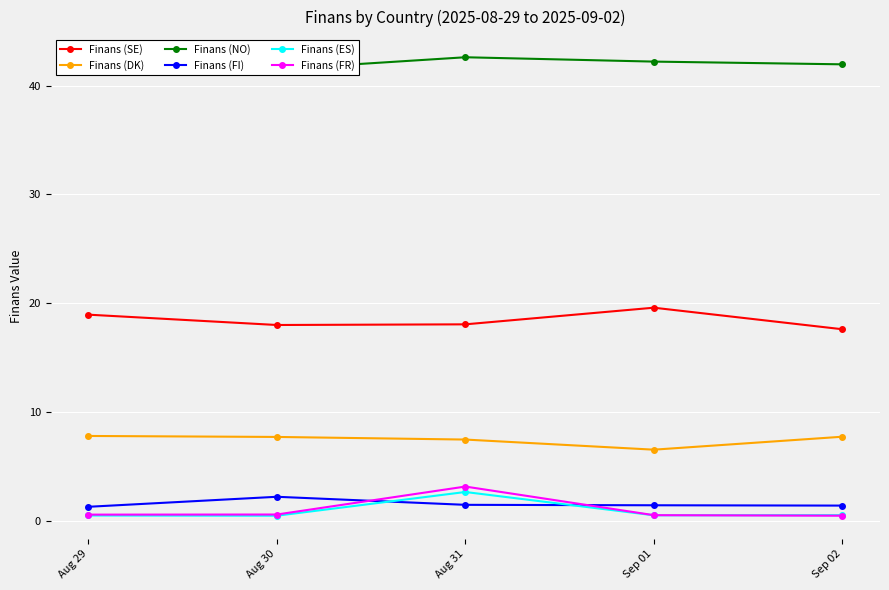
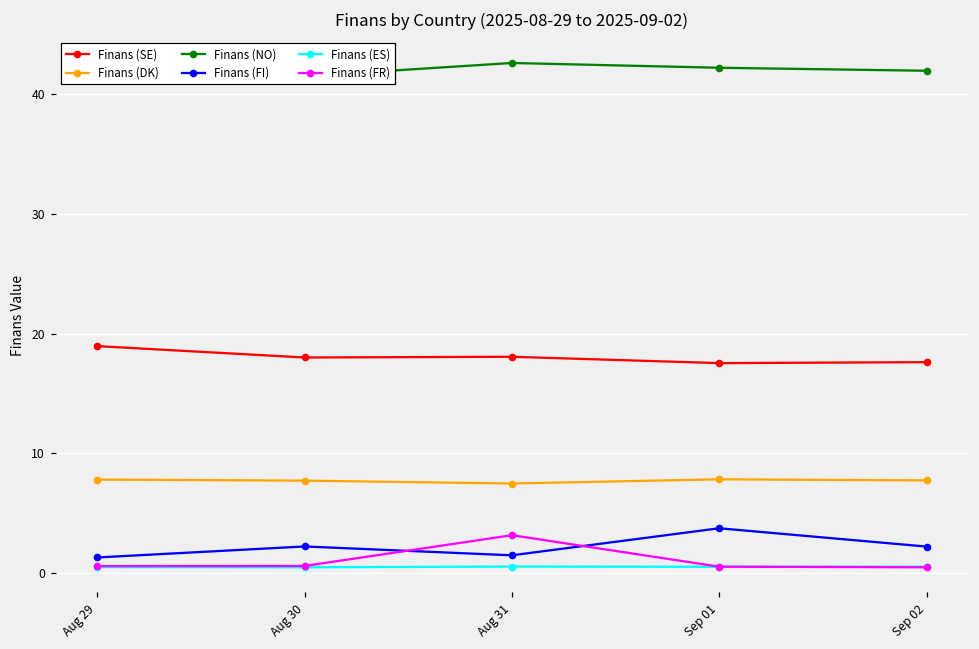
  {
    "Finans (SE)": {
      "Aug 29": 19.0,
      "Aug 30": 18.0,
      "Aug 31": 18.1,
-     "Sep 01": 19.6,
+     "Sep 01": 17.5,
      "Sep 02": 17.6
    },
    "Finans (DK)": {
      "Aug 29": 7.8,
      "Aug 30": 7.7,
      "Aug 31": 7.5,
-     "Sep 01": 6.5,
+     "Sep 01": 7.8,
      "Sep 02": 7.7
    },
    "Finans (NO)": {
      "Aug 31": 42.6,
      "Sep 01": 42.2,
      "Sep 02": 42.0
    },
    "Finans (FI)": {
      "Aug 29": 1.3,
      "Aug 30": 2.2,
      "Aug 31": 1.5,
-     "Sep 01": 1.4,
-     "Sep 02": 1.4
+     "Sep 01": 3.7,
+     "Sep 02": 2.2
    },
    "Finans (ES)": {
-     "Aug 31": 2.7
+     "Aug 31": 0.5
    },
    "Finans (FR)": {
      "Aug 31": 3.2
    }
  }
